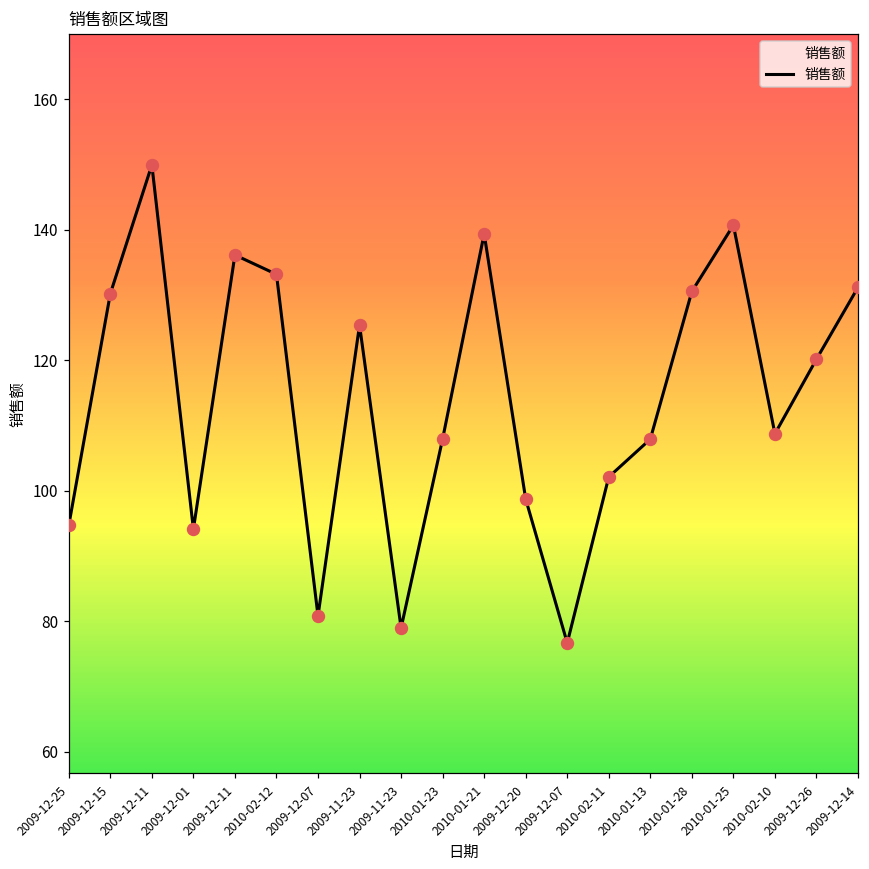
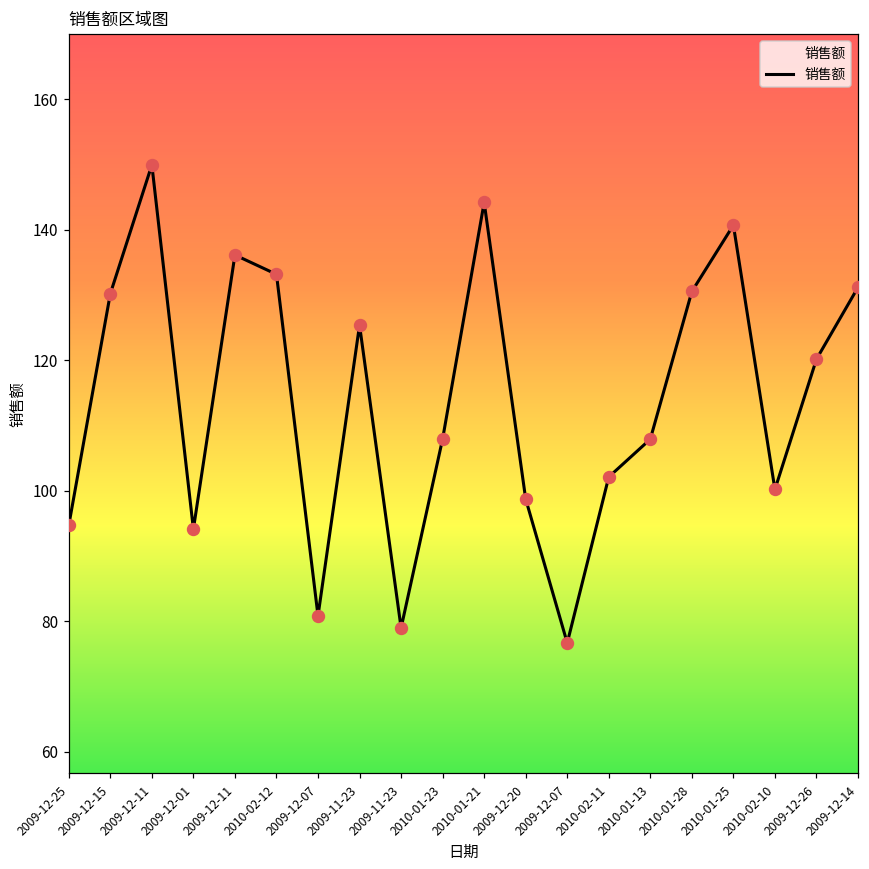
  {
    "2009-12-25": 95,
    "2009-12-15": 130,
    "2009-12-01": 94,
    "2010-02-12": 133,
    "2010-01-23": 108,
-   "2010-01-21": 139,
+   "2010-01-21": 144,
    "2009-12-20": 99,
    "2010-02-11": 102,
    "2010-01-13": 108,
    "2010-01-28": 131,
    "2010-01-25": 141,
-   "2010-02-10": 109,
+   "2010-02-10": 100,
    "2009-12-26": 120,
    "2009-12-14": 131
  }
